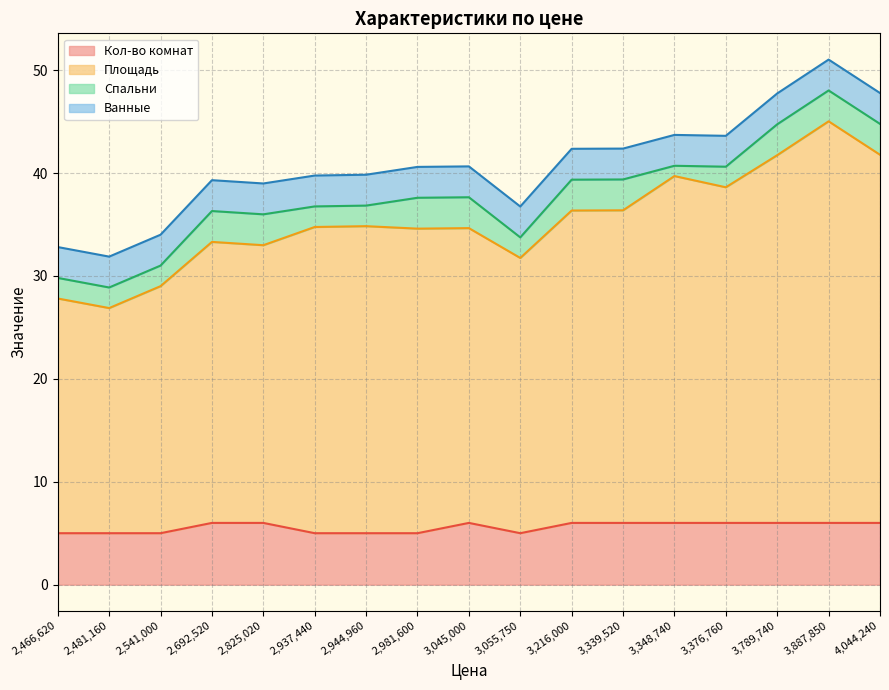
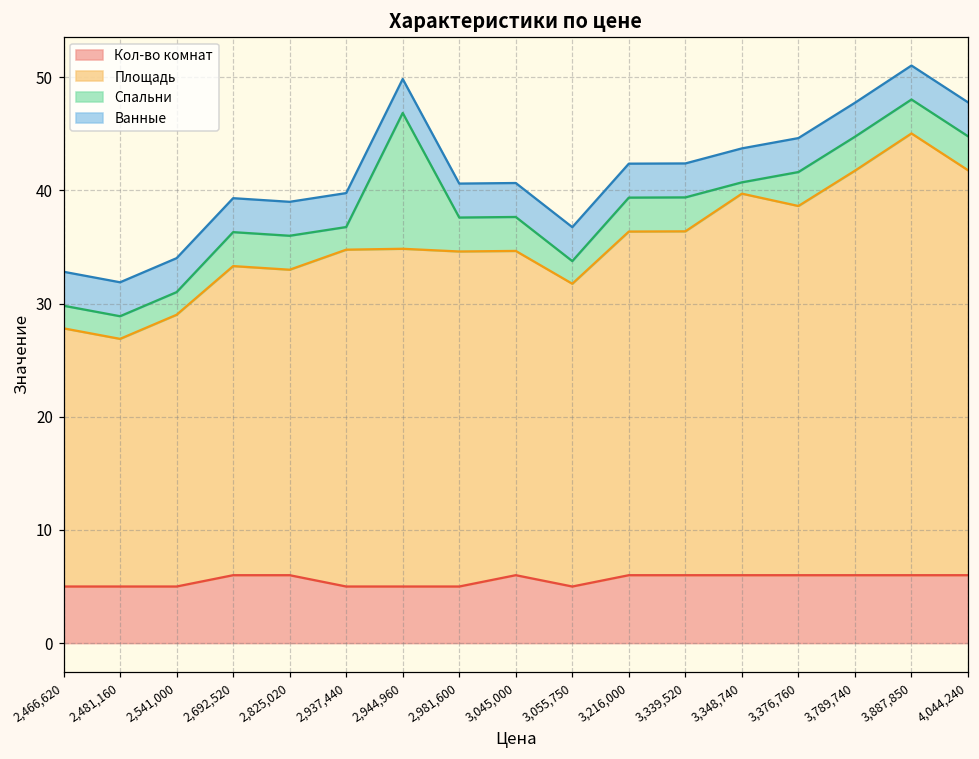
  {
    "Спальни": {
      "2,466,620": 2,
      "2,481,160": 2,
      "2,541,000": 2,
      "2,692,520": 3,
      "2,825,020": 3,
      "2,937,440": 2,
-     "2,944,960": 2,
+     "2,944,960": 12,
      "2,981,600": 3,
      "3,045,000": 3,
      "3,055,750": 2,
      "3,216,000": 3,
      "3,339,520": 3,
      "3,348,740": 1,
-     "3,376,760": 2,
+     "3,376,760": 3,
      "3,789,740": 3,
      "3,887,850": 3,
      "4,044,240": 3
    },
    "Ванные": {
      "2,466,620": 3,
      "2,481,160": 3,
      "2,541,000": 3,
      "2,692,520": 3,
      "2,825,020": 3,
      "2,937,440": 3,
      "2,944,960": 3,
      "2,981,600": 3,
      "3,045,000": 3,
      "3,055,750": 3,
      "3,216,000": 3,
      "3,339,520": 3,
      "3,348,740": 3,
      "3,376,760": 3,
      "3,789,740": 3,
      "3,887,850": 3,
      "4,044,240": 3
    }
  }
